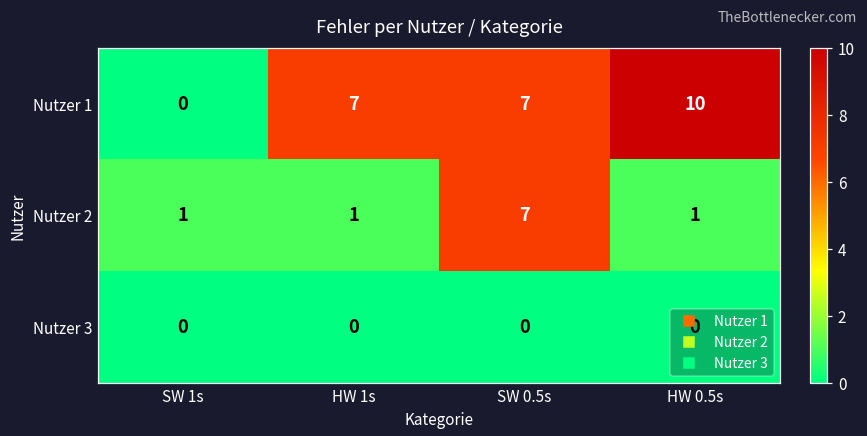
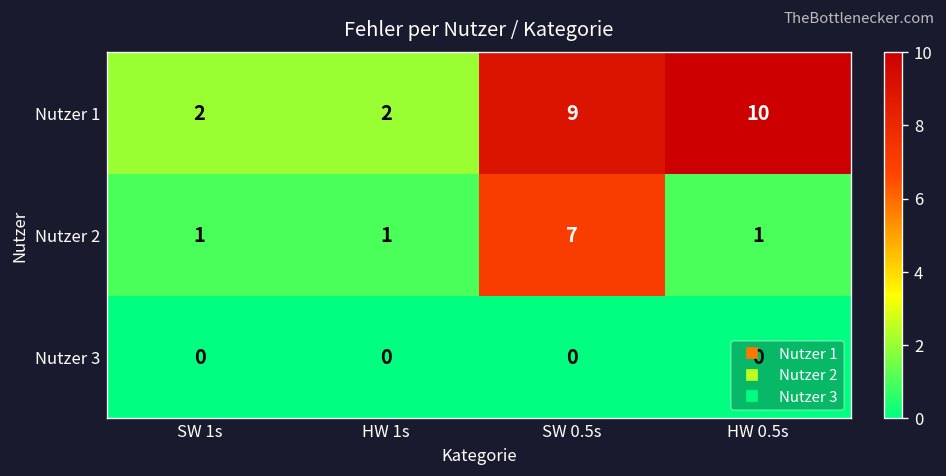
  {
    "Nutzer 1": {
-     "SW 1s": 0,
-     "HW 1s": 7,
-     "SW 0.5s": 7,
+     "SW 1s": 2,
+     "HW 1s": 2,
+     "SW 0.5s": 9,
      "HW 0.5s": 10
    },
    "Nutzer 2": {
      "SW 1s": 1,
      "HW 1s": 1,
      "SW 0.5s": 7,
      "HW 0.5s": 1
    },
    "Nutzer 3": {
      "SW 1s": 0,
      "HW 1s": 0,
      "SW 0.5s": 0
    }
  }
